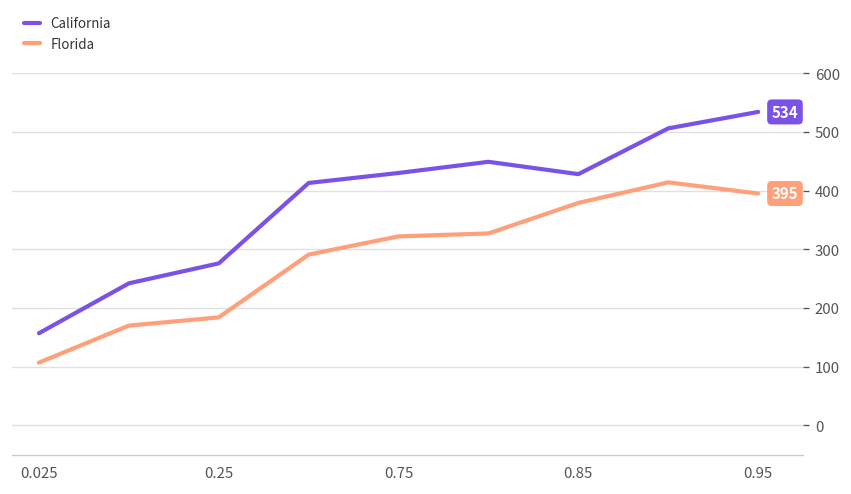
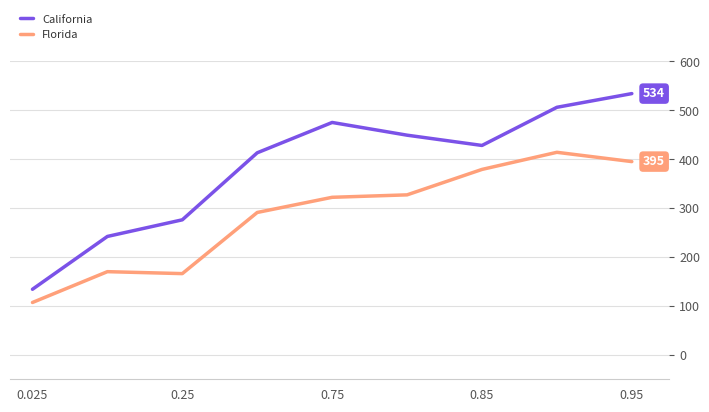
  {
    "California": {
-     "0.025": 160,
+     "0.025": 130,
      "0.25": 280,
-     "0.75": 430,
+     "0.75": 480,
      "0.85": 430
    },
    "Florida": {
      "0.025": 110,
-     "0.25": 180,
+     "0.25": 170,
      "0.75": 320,
      "0.85": 380
    }
  }
